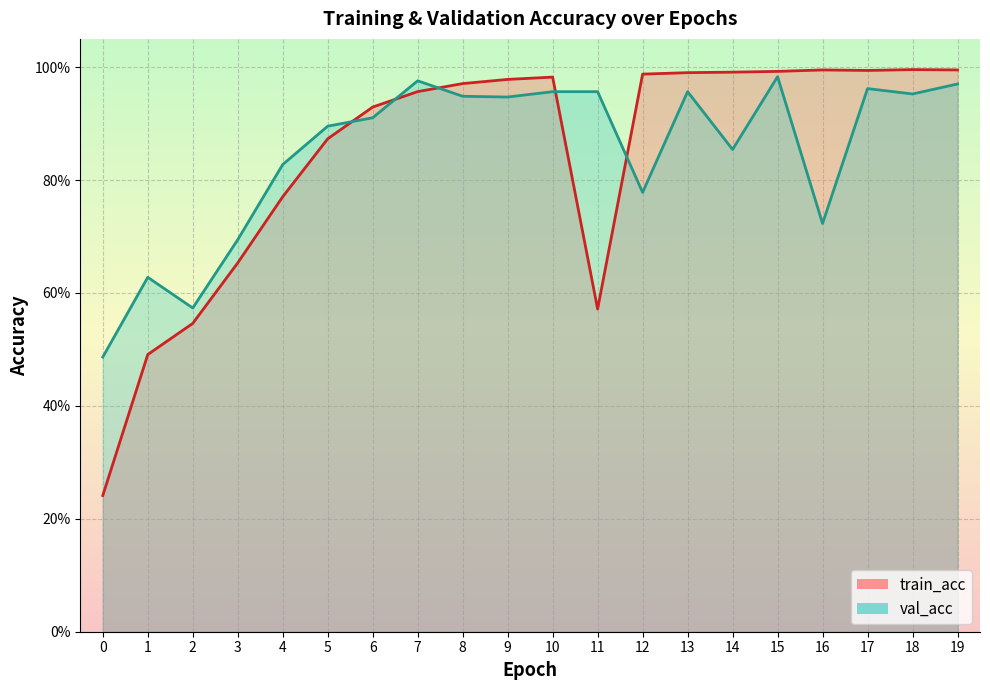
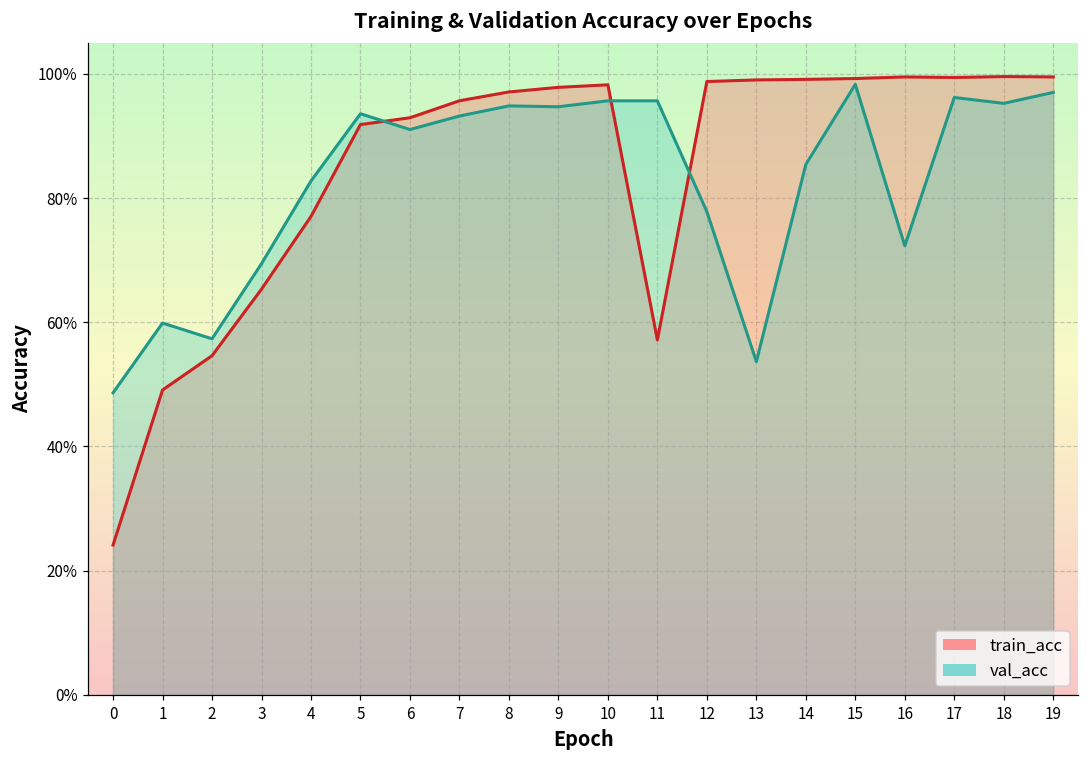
  {
    "train_acc": {
      "0": "24%",
      "1": "49%",
      "2": "55%",
      "3": "65%",
      "4": "77%",
-     "5": "87%",
+     "5": "92%",
      "6": "93%",
      "7": "96%",
      "8": "97%",
      "9": "98%",
      "10": "98%",
      "11": "57%",
      "12": "99%",
      "13": "99%",
      "14": "99%",
      "15": "99%",
      "16": "100%",
      "17": "99%",
      "18": "100%",
      "19": "100%"
    },
    "val_acc": {
      "0": "49%",
-     "1": "63%",
+     "1": "60%",
      "2": "57%",
      "3": "69%",
      "4": "83%",
-     "5": "90%",
+     "5": "94%",
      "6": "91%",
-     "7": "98%",
+     "7": "93%",
      "8": "95%",
      "9": "95%",
      "10": "96%",
      "11": "96%",
      "12": "78%",
-     "13": "96%",
+     "13": "54%",
      "14": "85%",
      "15": "98%",
      "16": "72%",
      "17": "96%",
      "18": "95%",
      "19": "97%"
    }
  }
